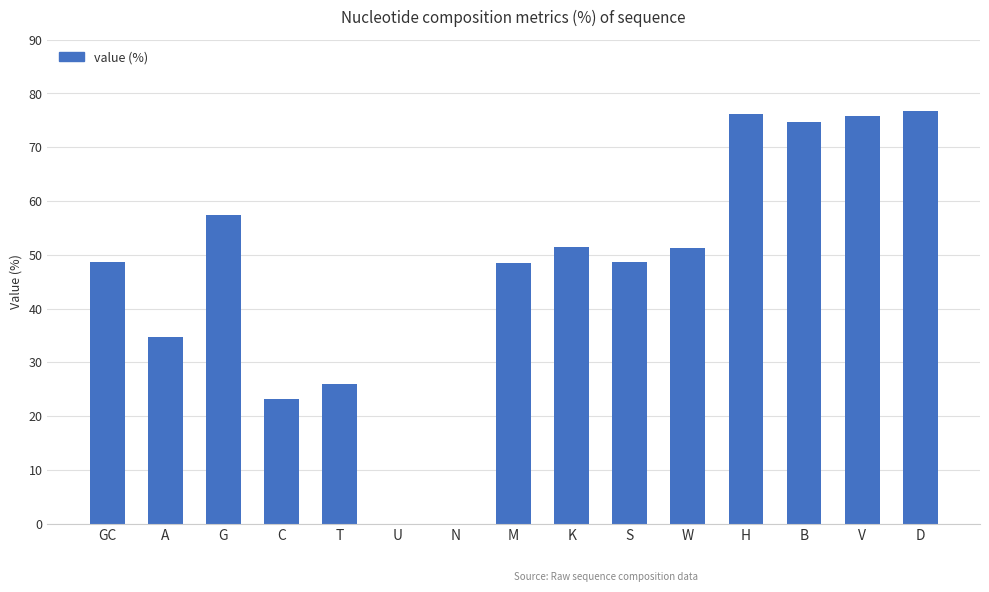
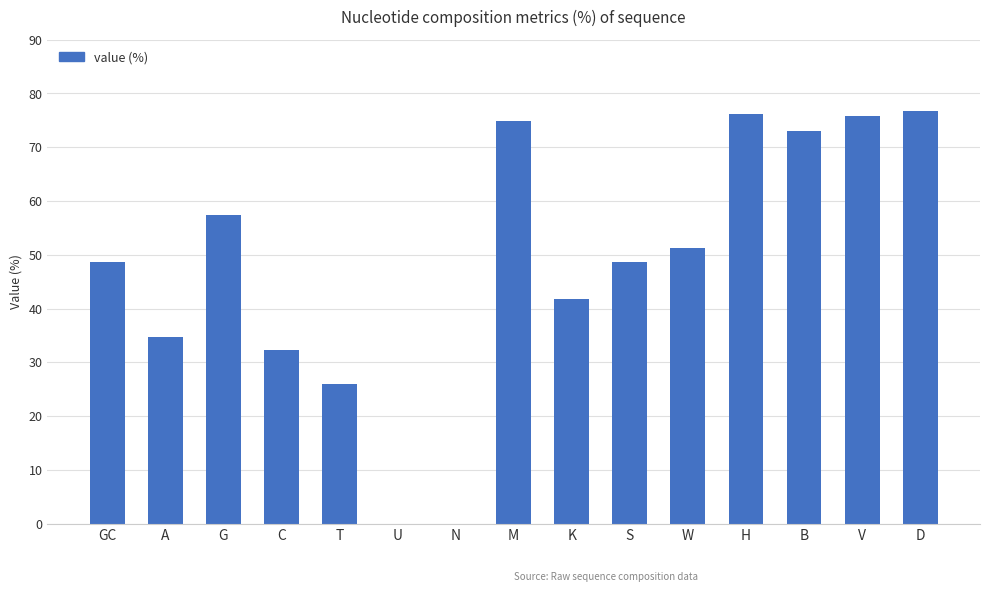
  {
    "GC": 49,
    "A": 35,
    "G": 57,
-   "C": 23,
+   "C": 32,
    "T": 26,
    "U": 0,
    "N": 0,
-   "M": 49,
-   "K": 51,
+   "M": 75,
+   "K": 42,
    "S": 49,
    "W": 51,
    "H": 76,
-   "B": 75,
+   "B": 73,
    "V": 76,
    "D": 77
  }
